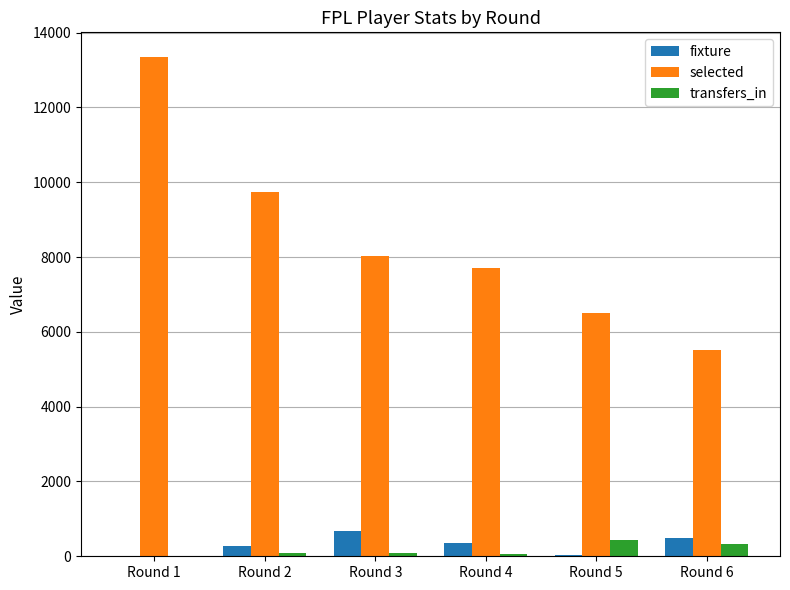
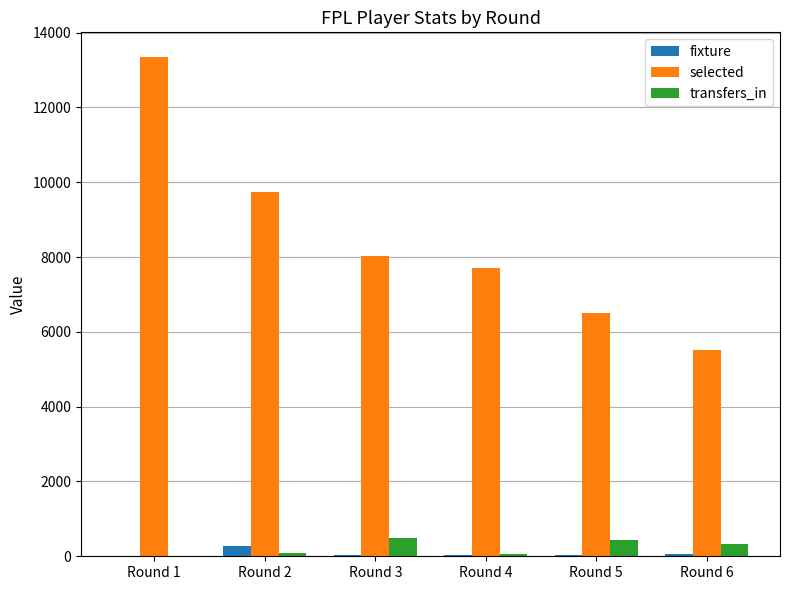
  {
    "fixture": {
      "Round 2": 300,
-     "Round 3": 700,
-     "Round 4": 400,
-     "Round 6": 500
+     "Round 3": 0,
+     "Round 4": 0,
+     "Round 6": 100
    },
    "selected": {
      "Round 1": 13300,
      "Round 2": 9700,
      "Round 3": 8000,
      "Round 4": 7700,
      "Round 5": 6500,
      "Round 6": 5500
    },
    "transfers_in": {
      "Round 1": 0,
      "Round 2": 100,
-     "Round 3": 100,
+     "Round 3": 500,
      "Round 5": 400,
      "Round 6": 300
    }
  }
